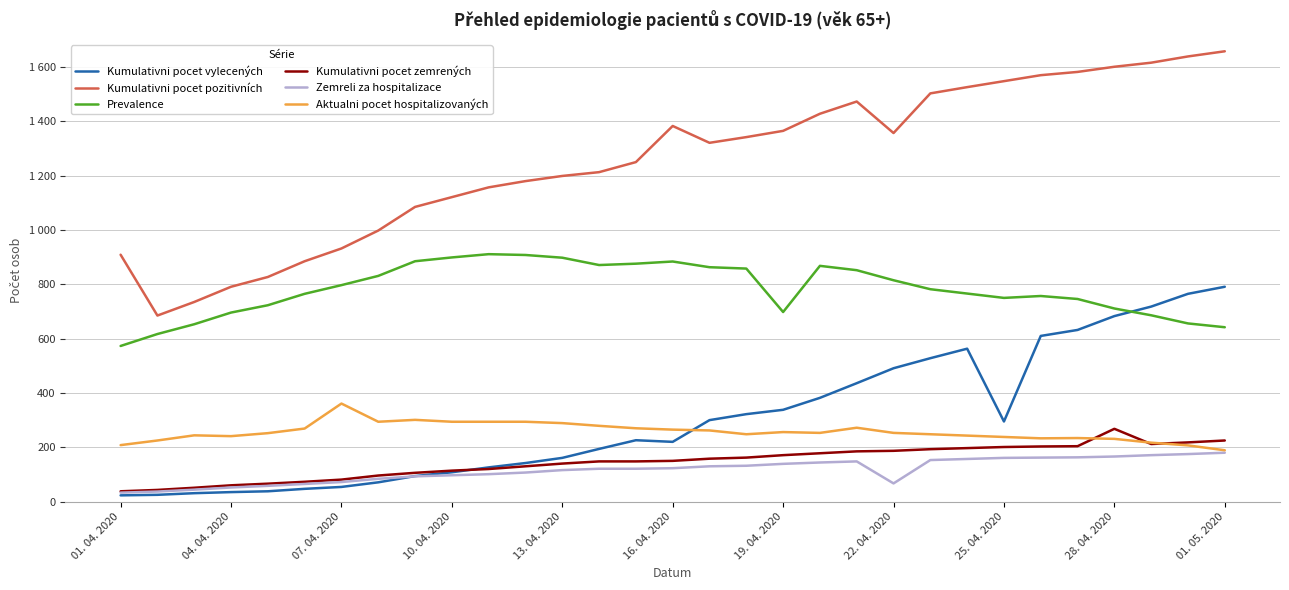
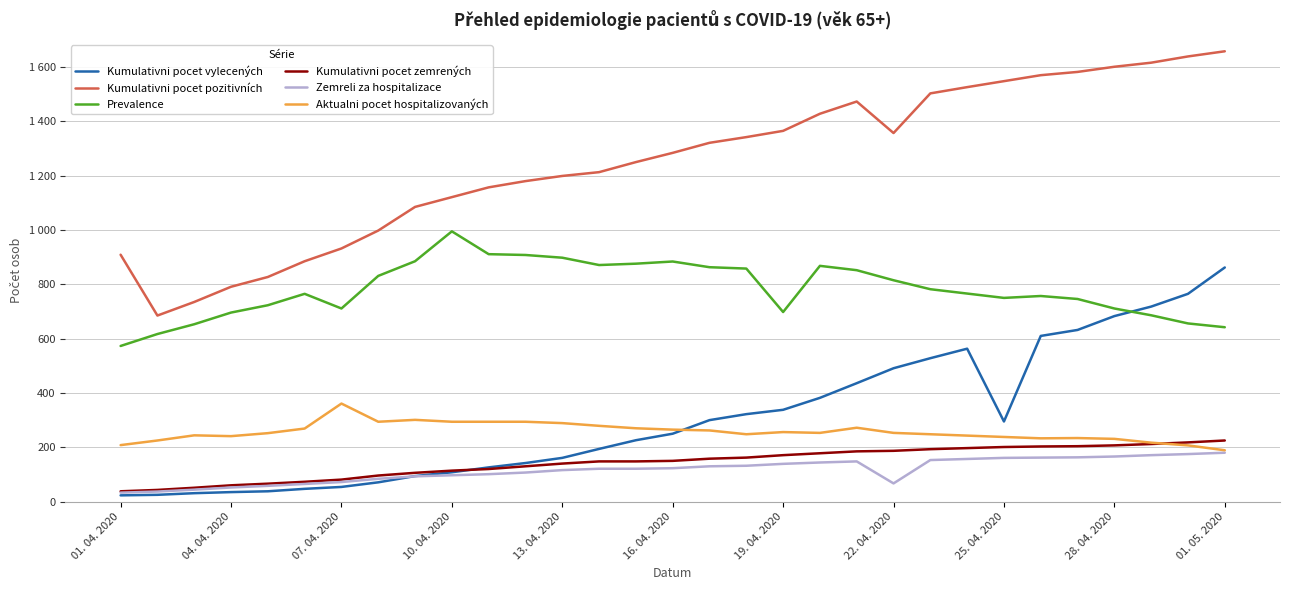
  {
    "Kumulativni pocet vylecených": {
      "01. 04. 2020": 20,
      "04. 04. 2020": 40,
      "07. 04. 2020": 50,
      "13. 04. 2020": 160,
-     "16. 04. 2020": 220,
+     "16. 04. 2020": 250,
      "19. 04. 2020": 340,
      "22. 04. 2020": 490,
      "25. 04. 2020": 300,
      "28. 04. 2020": 680,
-     "01. 05. 2020": 790
+     "01. 05. 2020": 860
    },
    "Kumulativni pocet pozitivních": {
      "01. 04. 2020": 910,
      "04. 04. 2020": 790,
      "07. 04. 2020": 930,
      "10. 04. 2020": 1120,
      "13. 04. 2020": 1200,
-     "16. 04. 2020": 1380,
+     "16. 04. 2020": 1280,
      "19. 04. 2020": 1370,
      "22. 04. 2020": 1360,
      "25. 04. 2020": 1550,
      "28. 04. 2020": 1600,
      "01. 05. 2020": 1660
    },
    "Prevalence": {
      "01. 04. 2020": 570,
      "04. 04. 2020": 700,
-     "07. 04. 2020": 800,
-     "10. 04. 2020": 900,
+     "07. 04. 2020": 710,
+     "10. 04. 2020": 1000,
      "13. 04. 2020": 900,
      "16. 04. 2020": 880,
      "19. 04. 2020": 700,
      "22. 04. 2020": 820,
      "25. 04. 2020": 750,
      "28. 04. 2020": 710,
      "01. 05. 2020": 640
    },
    "Kumulativni pocet zemrených": {
      "13. 04. 2020": 140,
      "16. 04. 2020": 150,
      "19. 04. 2020": 170,
      "22. 04. 2020": 190,
      "25. 04. 2020": 200,
-     "28. 04. 2020": 270,
+     "28. 04. 2020": 210,
      "01. 05. 2020": 230
    },
    "Zemreli za hospitalizace": {
      "10. 04. 2020": 100,
      "13. 04. 2020": 120,
      "16. 04. 2020": 120,
      "19. 04. 2020": 140,
      "22. 04. 2020": 70,
      "25. 04. 2020": 160,
      "28. 04. 2020": 170
    },
    "Aktualni pocet hospitalizovaných": {
      "01. 04. 2020": 210,
      "04. 04. 2020": 240,
      "07. 04. 2020": 360,
      "10. 04. 2020": 290,
      "13. 04. 2020": 290,
      "16. 04. 2020": 270,
      "19. 04. 2020": 260,
      "22. 04. 2020": 250,
      "25. 04. 2020": 240,
      "28. 04. 2020": 230
    }
  }
